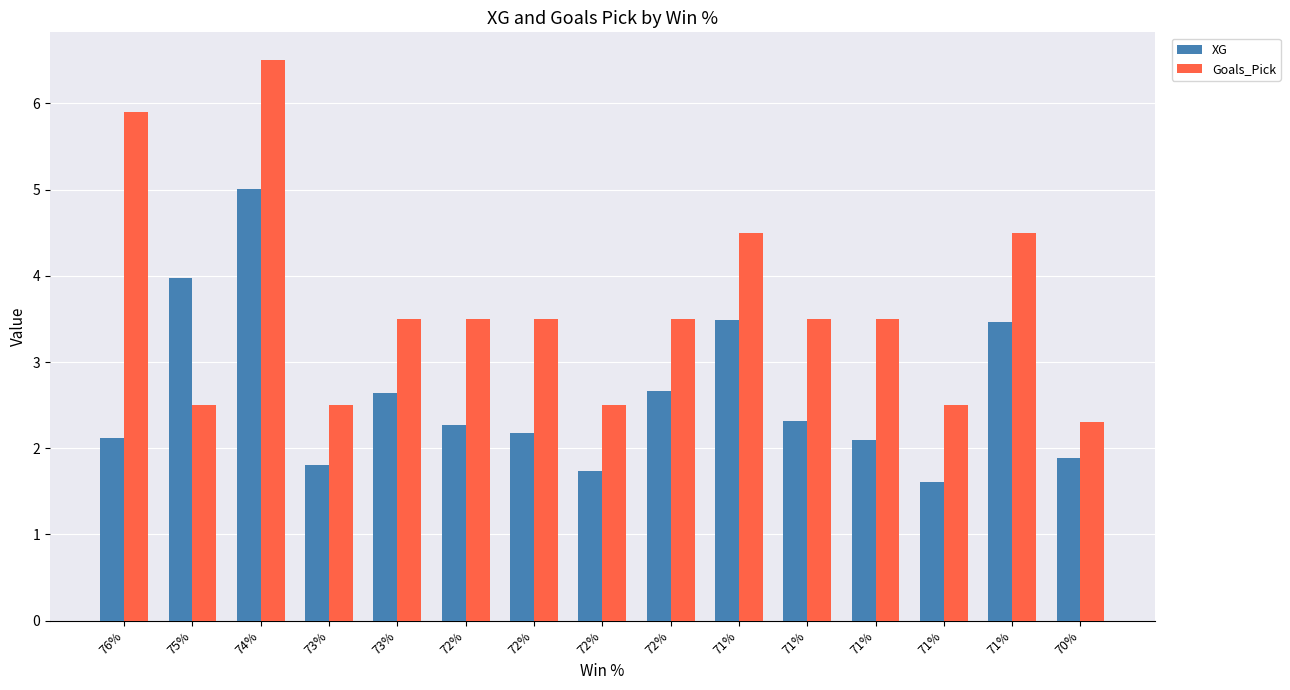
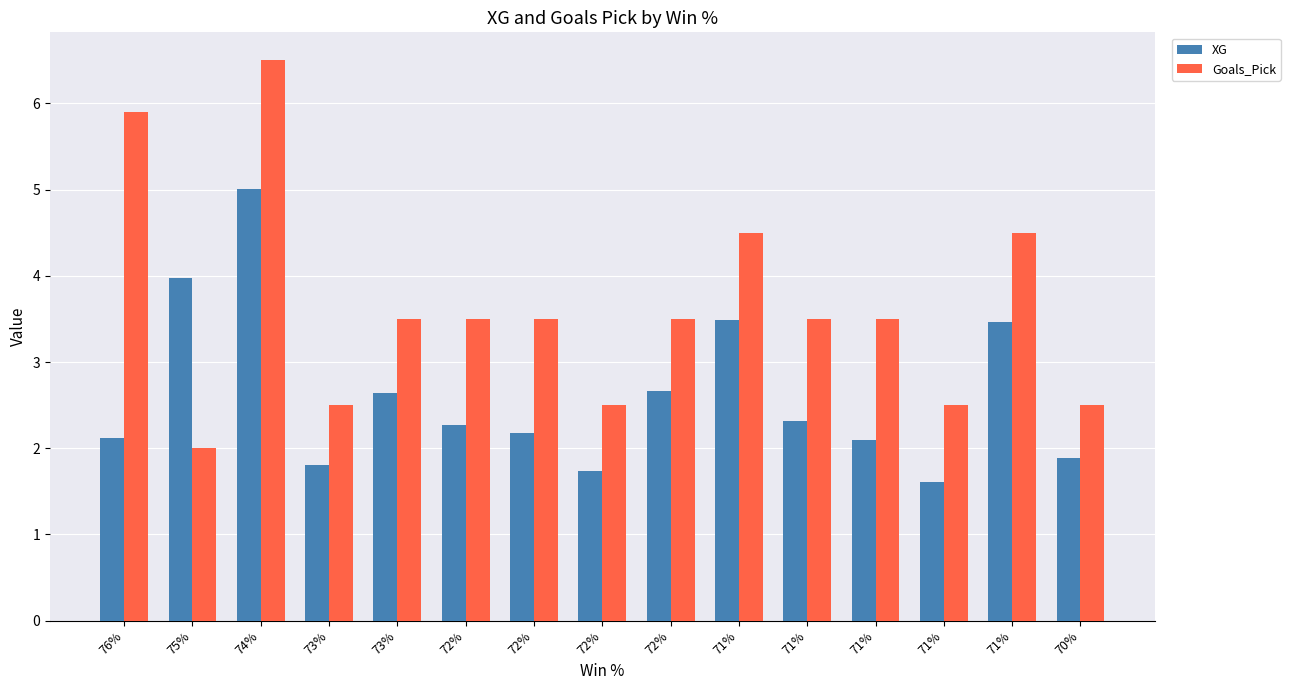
  {
    "XG": {
      "76%": 2.1,
      "75%": 4.0,
      "74%": 5.0,
      "70%": 1.9
    },
    "Goals_Pick": {
      "76%": 5.9,
-     "75%": 2.5,
+     "75%": 2.0,
      "74%": 6.5,
-     "70%": 2.3
+     "70%": 2.5
    }
  }
